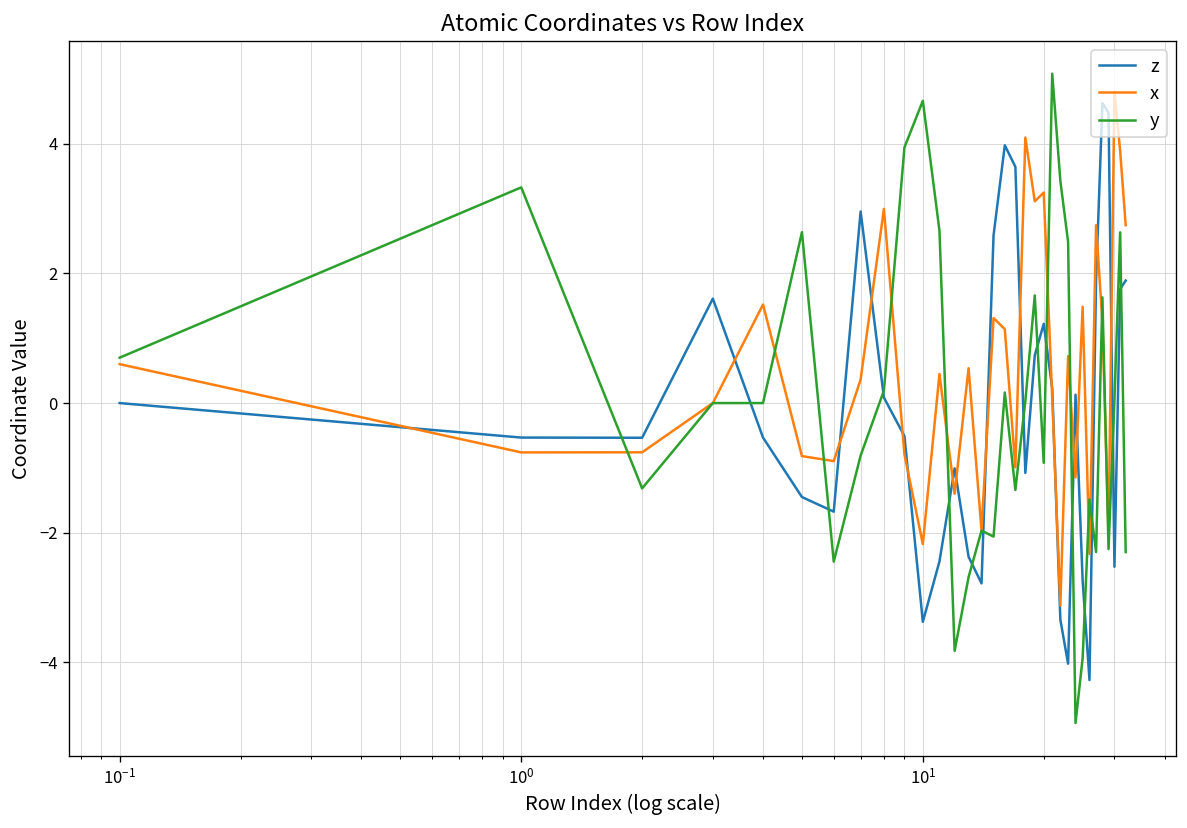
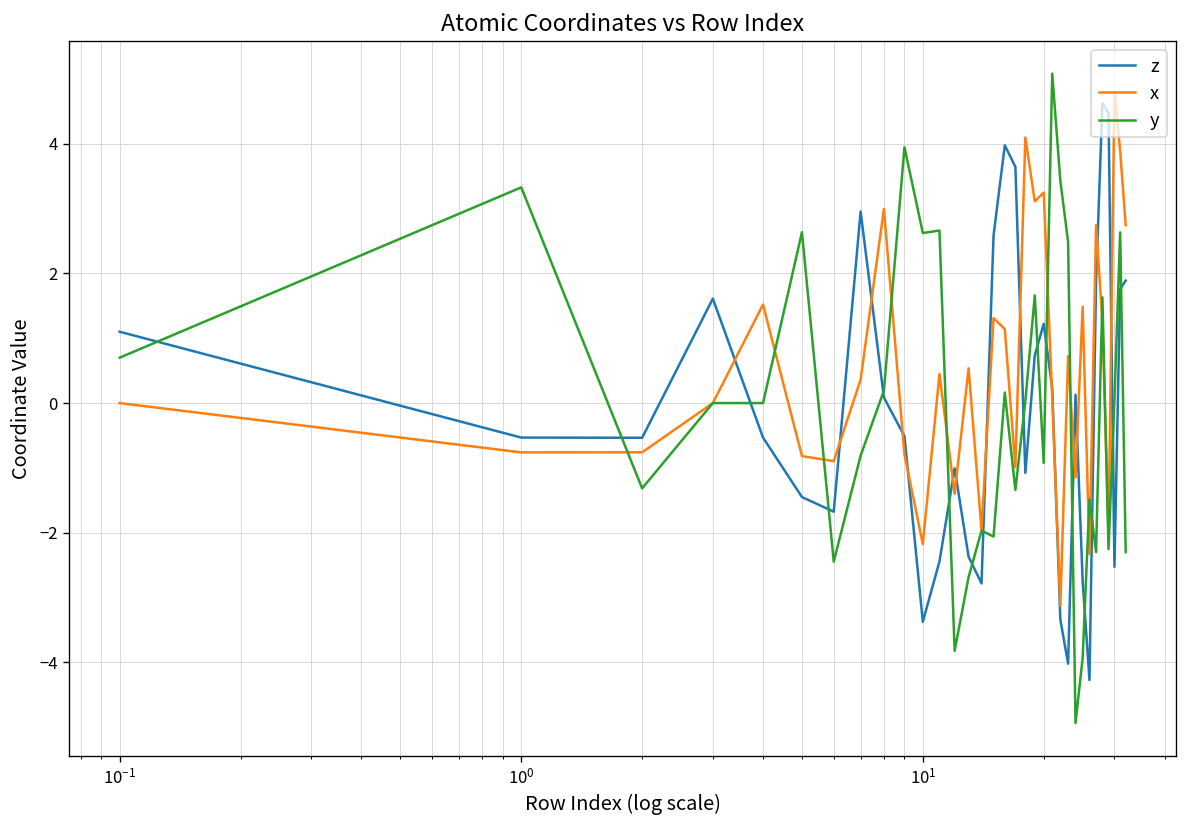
  {
    "z": {
-     "10^-1": 0.0,
+     "10^-1": 1.1,
      "10^0": -0.5,
      "10^1": -3.4
    },
    "x": {
-     "10^-1": 0.6,
+     "10^-1": 0.0,
      "10^0": -0.8,
      "10^1": -2.2
    },
    "y": {
      "10^-1": 0.7,
      "10^0": 3.3,
-     "10^1": 4.7
+     "10^1": 2.6
    }
  }
